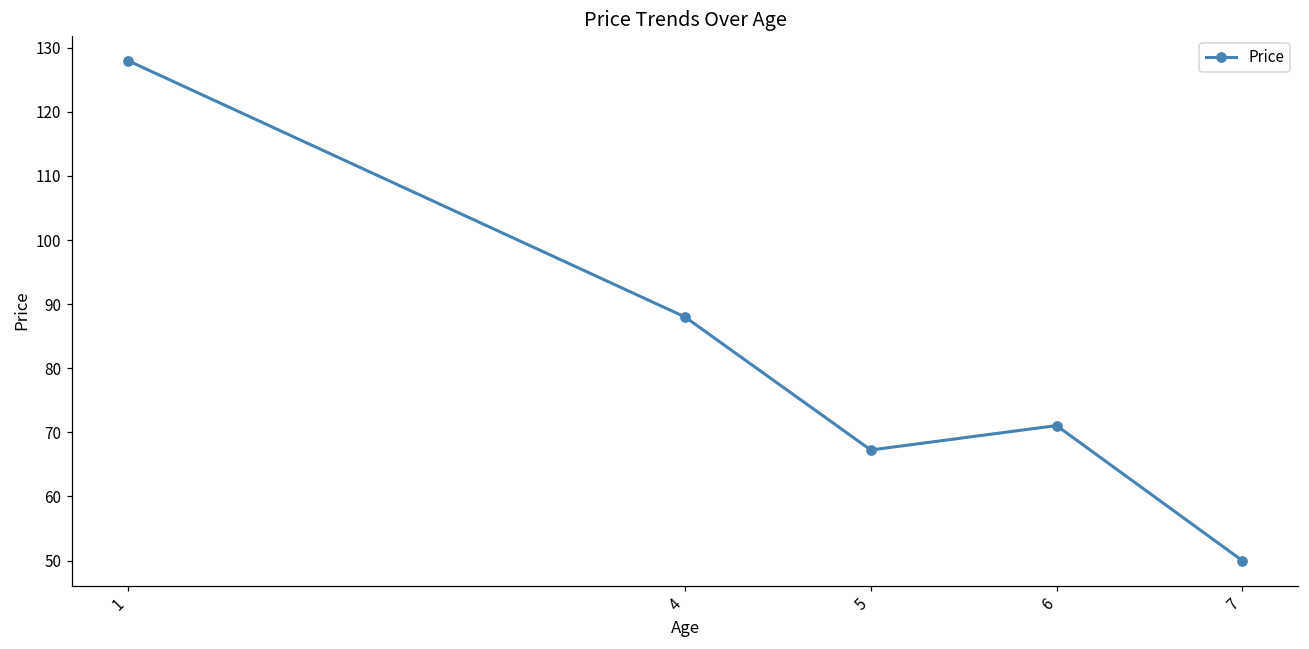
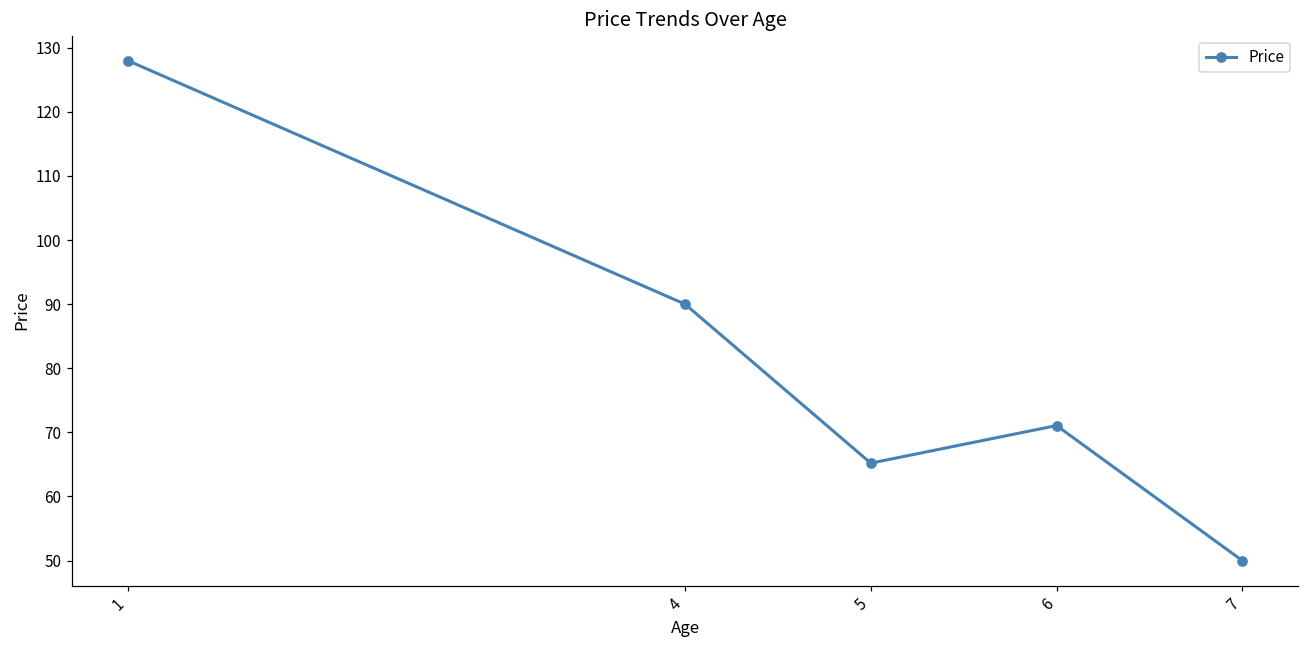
  {
    "1": 128,
-   "4": 88,
-   "5": 67,
+   "4": 90,
+   "5": 65,
    "6": 71,
    "7": 50
  }
